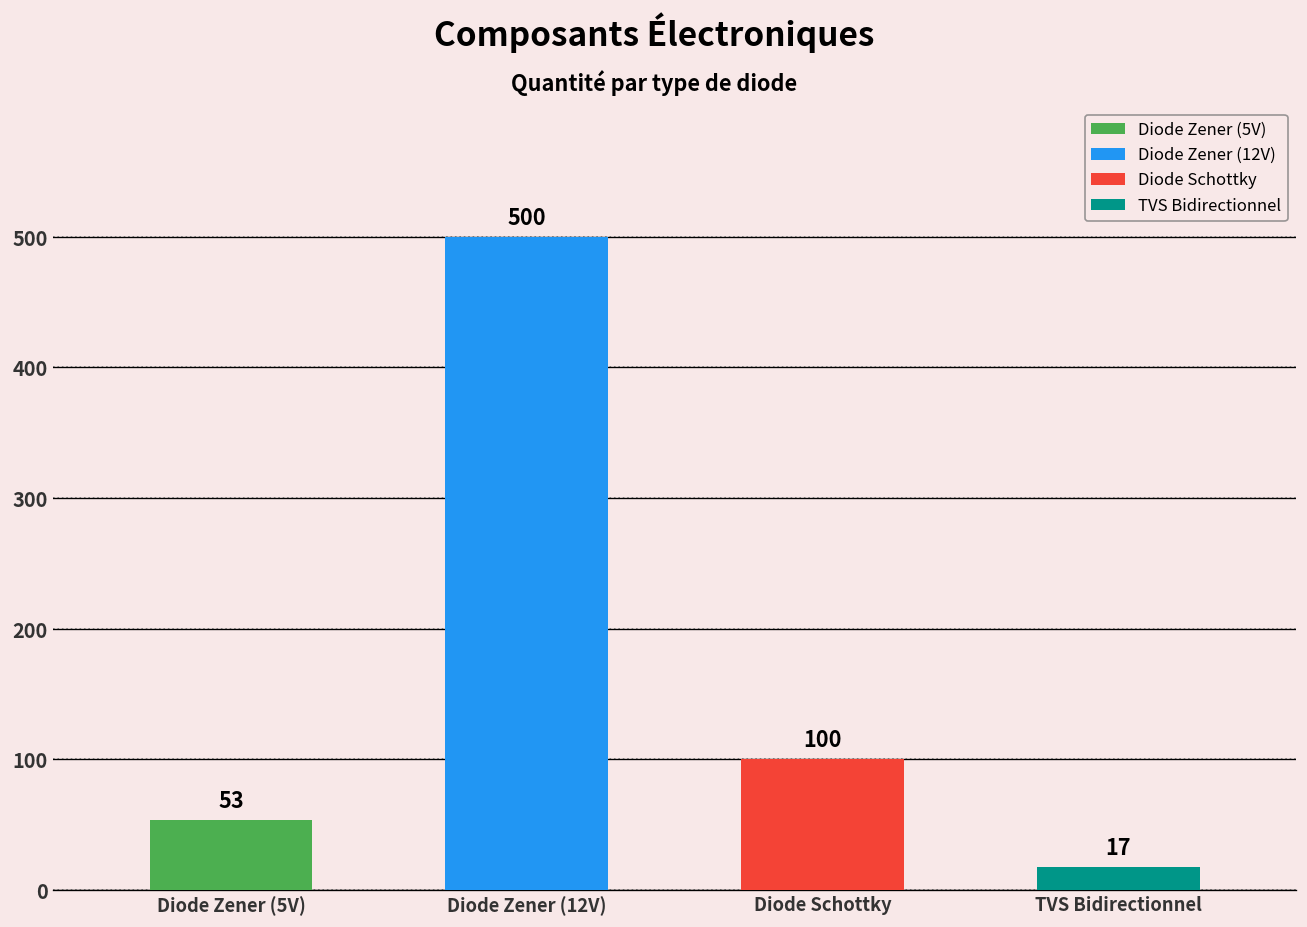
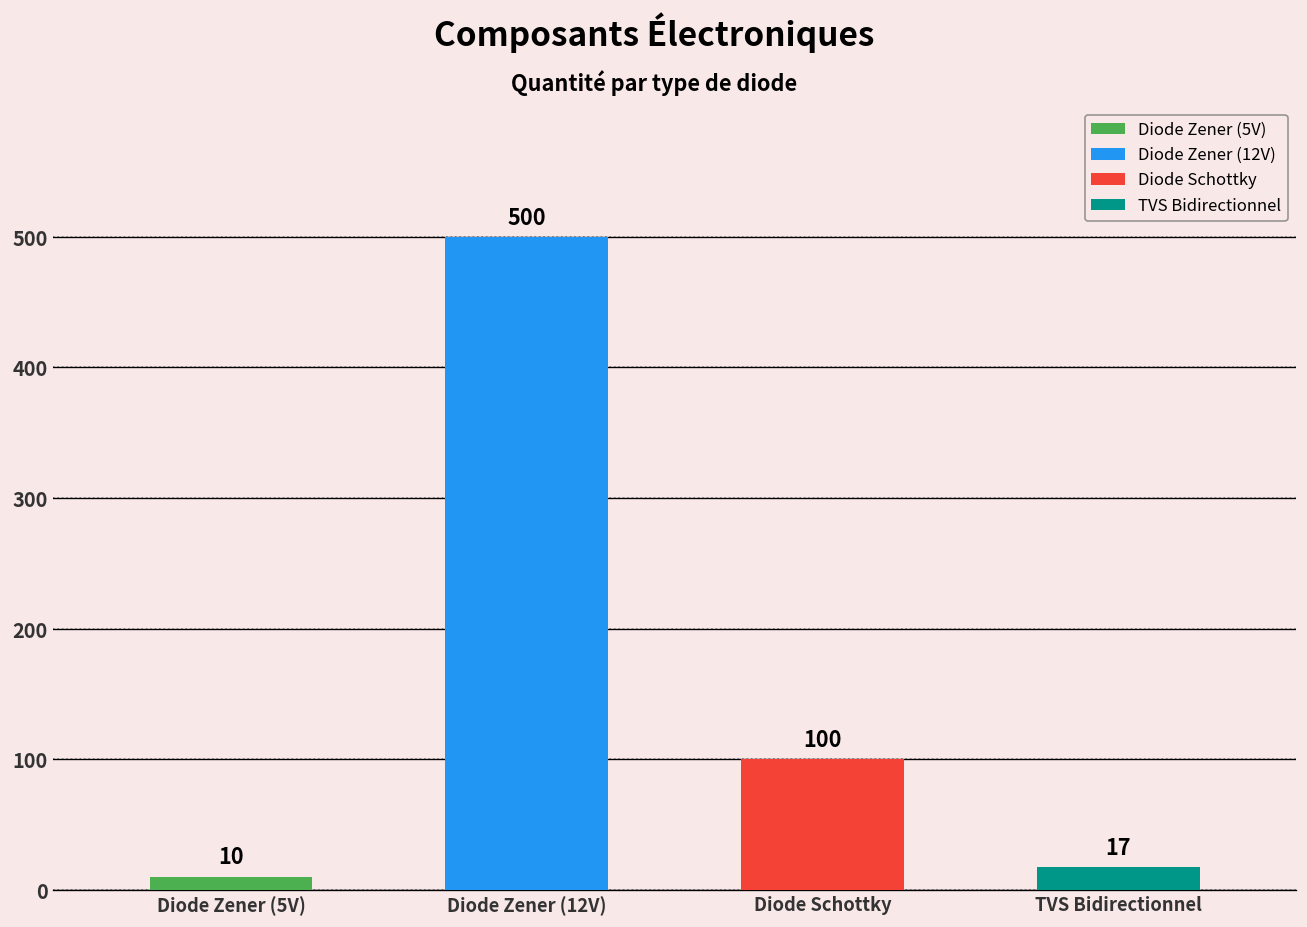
  {
-   "Diode Zener (5V)": 53,
+   "Diode Zener (5V)": 10,
    "Diode Zener (12V)": 500,
    "Diode Schottky": 100,
    "TVS Bidirectionnel": 17
  }
